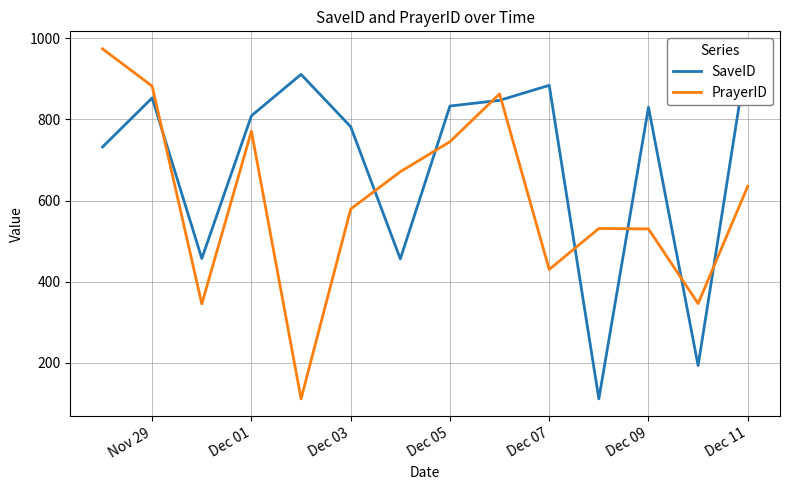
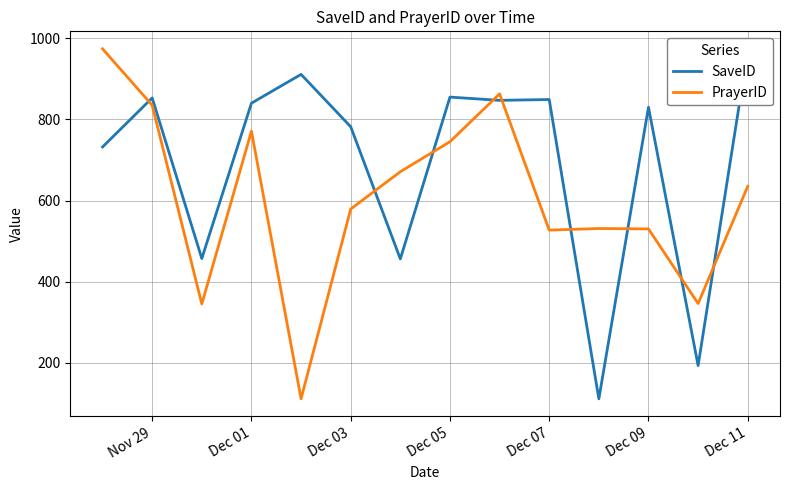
  {
    "SaveID": {
      "Nov 29": 850,
-     "Dec 01": 810,
+     "Dec 01": 840,
      "Dec 03": 780,
-     "Dec 05": 830,
-     "Dec 07": 880,
+     "Dec 05": 860,
+     "Dec 07": 850,
      "Dec 09": 830
    },
    "PrayerID": {
-     "Nov 29": 880,
+     "Nov 29": 840,
      "Dec 01": 770,
      "Dec 03": 580,
      "Dec 05": 750,
-     "Dec 07": 430,
+     "Dec 07": 530,
      "Dec 09": 530,
      "Dec 11": 640
    }
  }
